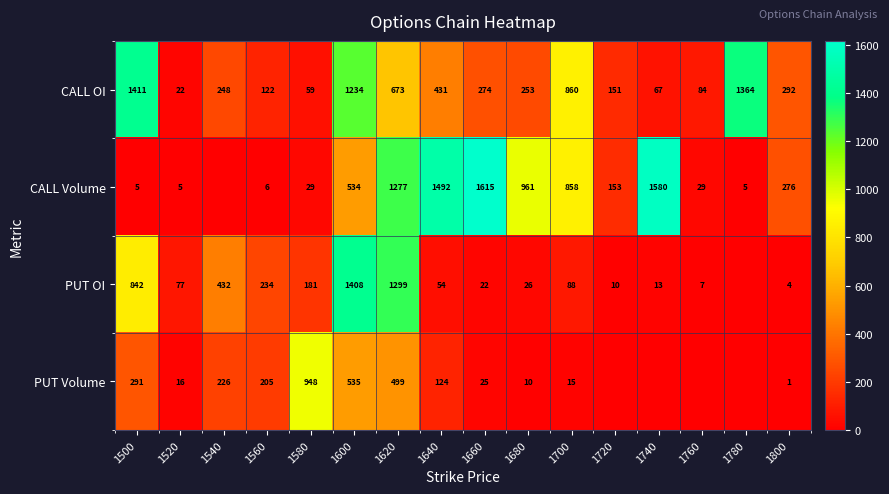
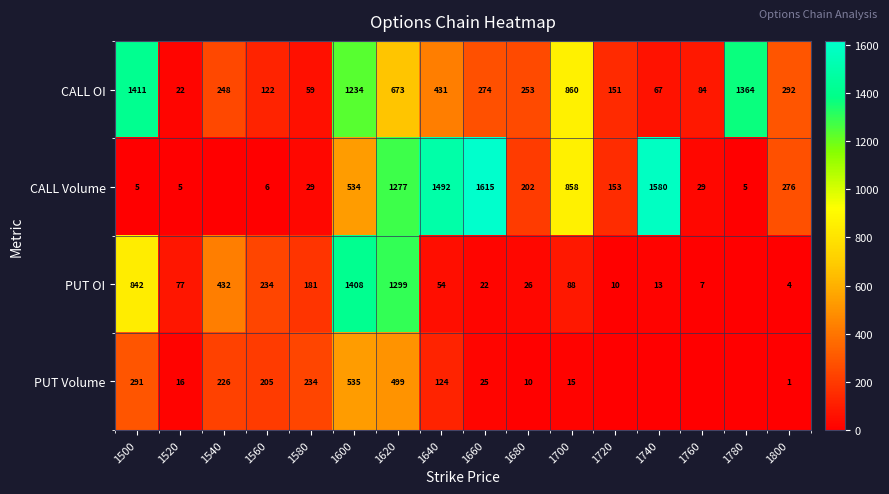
  {
    "CALL OI": {
      "1500": 1411,
      "1520": 22,
      "1540": 248,
      "1560": 122,
      "1580": 59,
      "1600": 1234,
      "1620": 673,
      "1640": 431,
      "1660": 274,
      "1680": 253,
      "1700": 860,
      "1720": 151,
      "1740": 67,
      "1760": 84,
      "1780": 1364,
      "1800": 292
    },
    "CALL Volume": {
      "1500": 5,
      "1520": 5,
      "1560": 6,
      "1580": 29,
      "1600": 534,
      "1620": 1277,
      "1640": 1492,
      "1660": 1615,
-     "1680": 961,
+     "1680": 202,
      "1700": 858,
      "1720": 153,
      "1740": 1580,
      "1760": 29,
      "1780": 5,
      "1800": 276
    },
    "PUT OI": {
      "1500": 842,
      "1520": 77,
      "1540": 432,
      "1560": 234,
      "1580": 181,
      "1600": 1408,
      "1620": 1299,
      "1640": 54,
      "1660": 22,
      "1680": 26,
      "1700": 88,
      "1720": 10,
      "1740": 13,
      "1760": 7,
      "1800": 4
    },
    "PUT Volume": {
      "1500": 291,
      "1520": 16,
      "1540": 226,
      "1560": 205,
-     "1580": 948,
+     "1580": 234,
      "1600": 535,
      "1620": 499,
      "1640": 124,
      "1660": 25,
      "1680": 10,
      "1700": 15,
      "1800": 1
    }
  }
